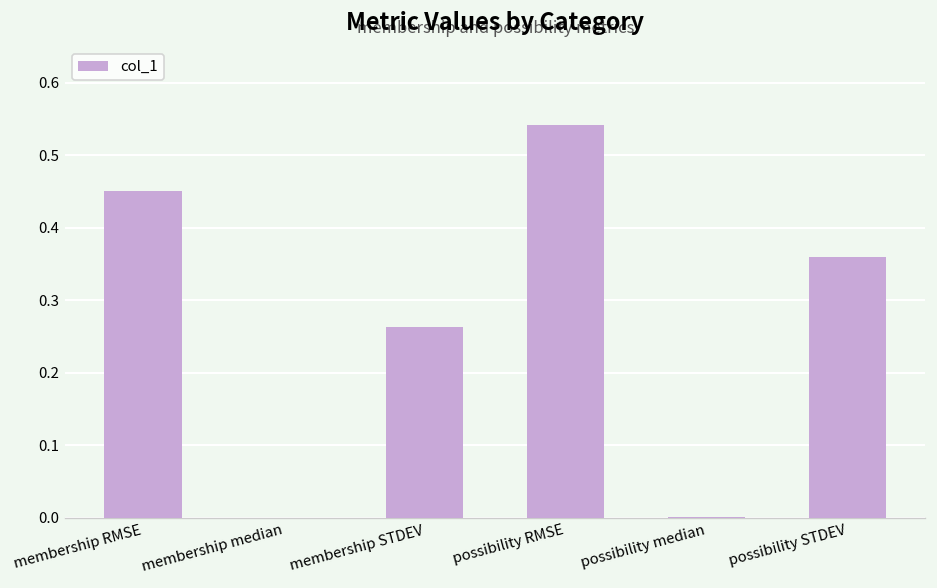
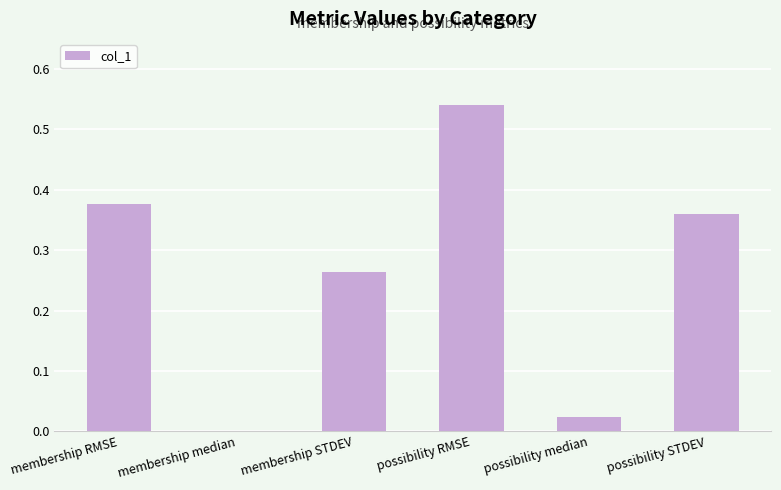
  {
-   "membership RMSE": 0.45,
+   "membership RMSE": 0.38,
    "membership median": 0.00,
    "membership STDEV": 0.26,
    "possibility RMSE": 0.54,
-   "possibility median": 0.00,
+   "possibility median": 0.02,
    "possibility STDEV": 0.36
  }
